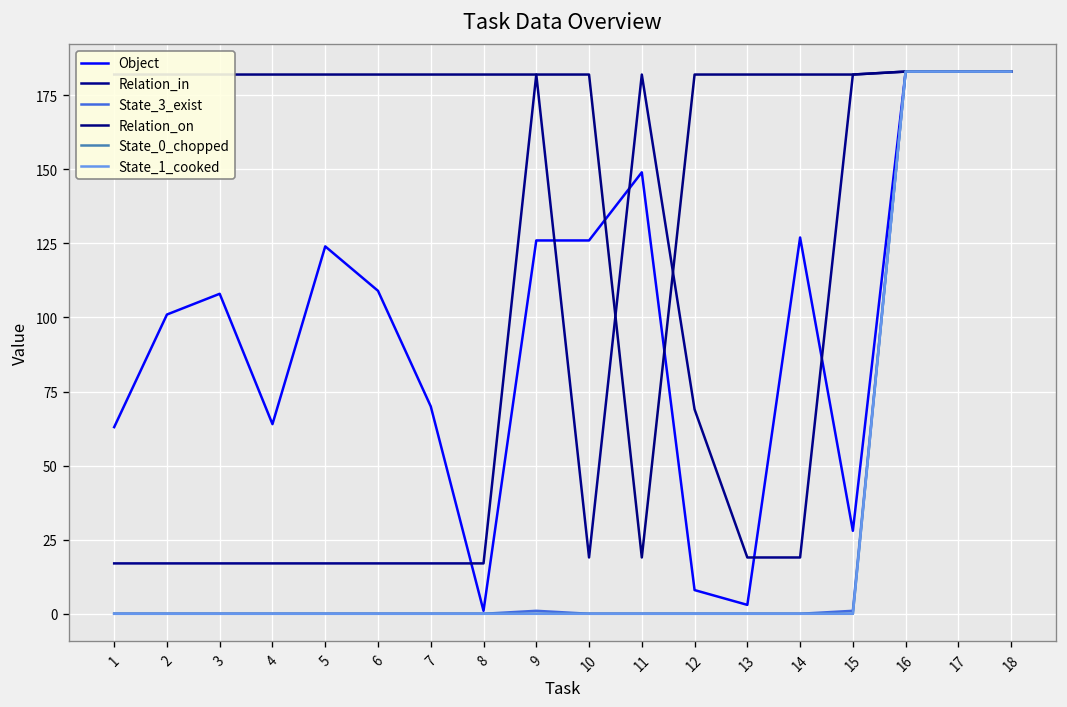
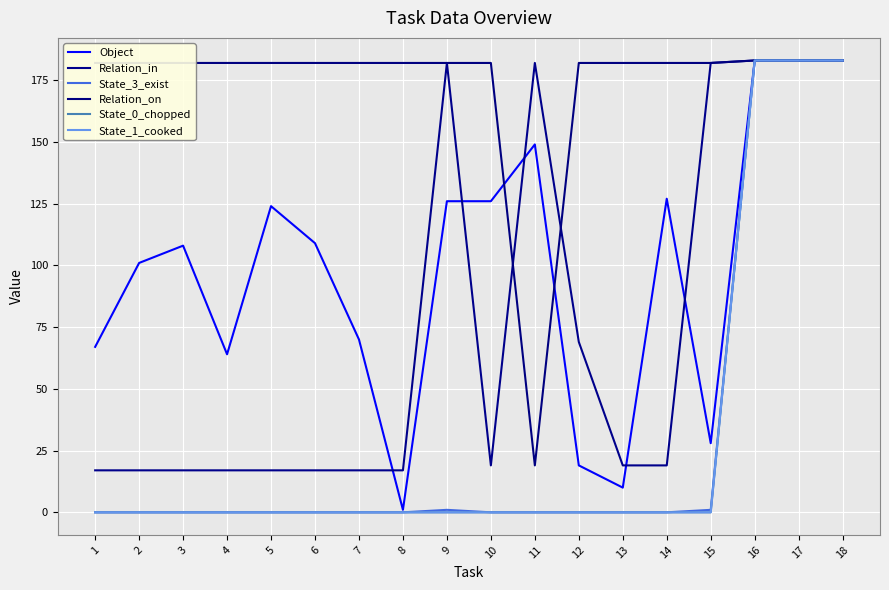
  {
    "Object": {
-     "1": 63,
+     "1": 67,
      "2": 101,
      "3": 108,
      "4": 64,
      "5": 124,
      "6": 109,
      "7": 70,
      "9": 126,
      "10": 126,
      "11": 149,
-     "12": 8,
-     "13": 3,
+     "12": 19,
+     "13": 10,
      "14": 127,
      "15": 28
    }
  }
